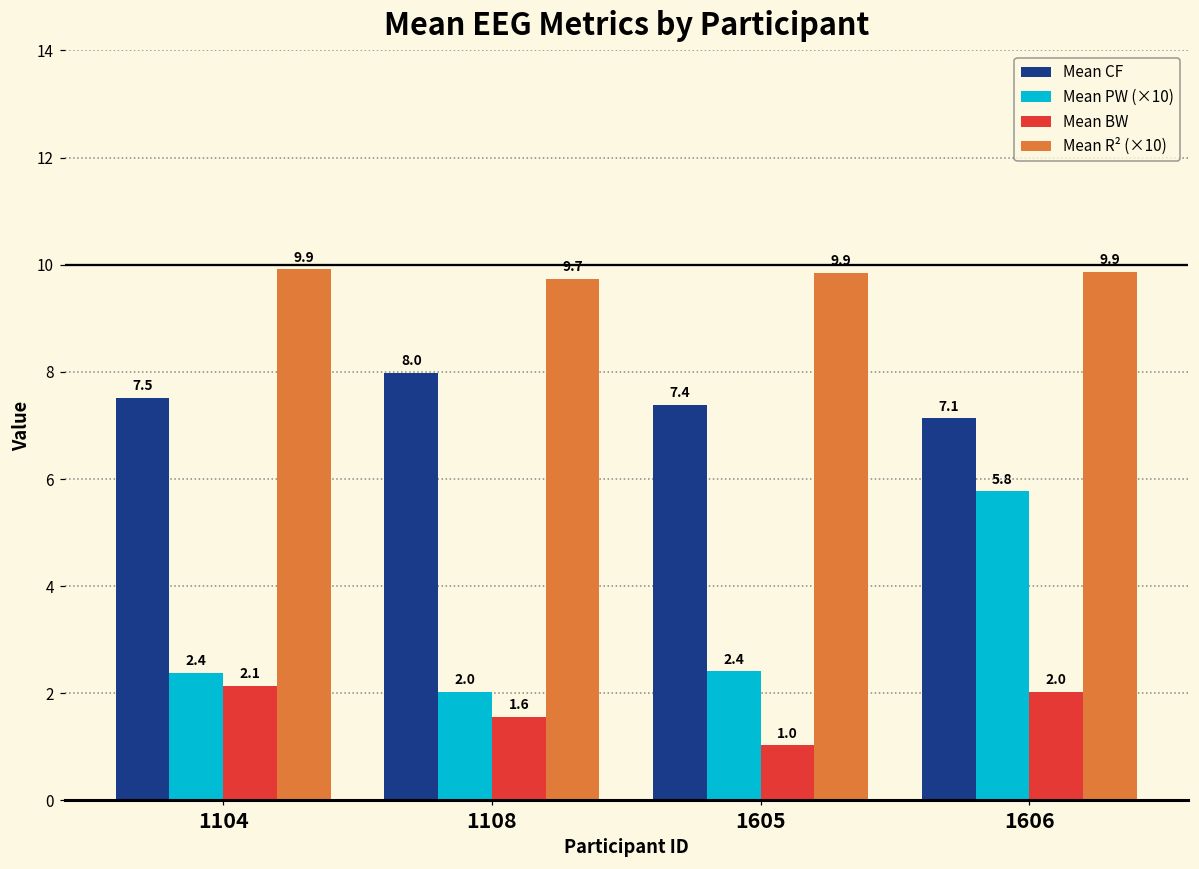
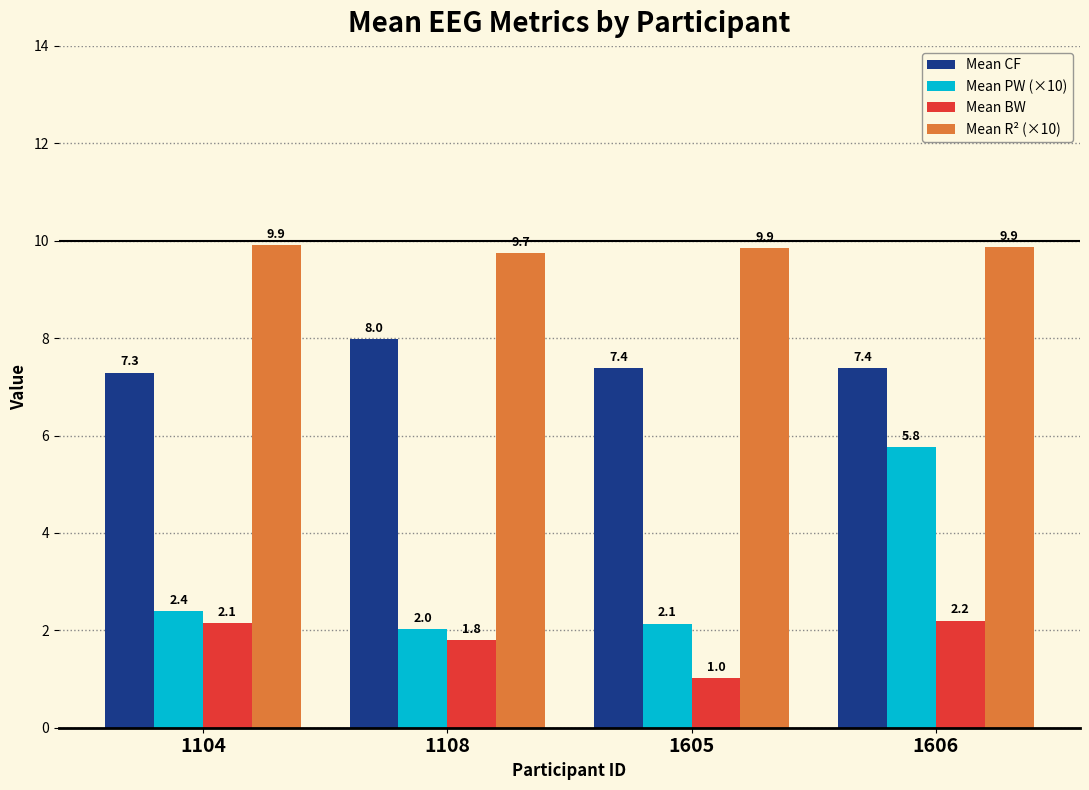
  {
    "Mean CF": {
-     "1104": 7.5,
+     "1104": 7.3,
      "1108": 8.0,
      "1605": 7.4,
-     "1606": 7.1
+     "1606": 7.4
    },
    "Mean PW (×10)": {
      "1104": 2.4,
      "1108": 2.0,
-     "1605": 2.4,
+     "1605": 2.1,
      "1606": 5.8
    },
    "Mean BW": {
      "1104": 2.1,
-     "1108": 1.6,
+     "1108": 1.8,
      "1605": 1.0,
-     "1606": 2.0
+     "1606": 2.2
    },
    "Mean R² (×10)": {
      "1104": 9.9,
      "1108": 9.7,
      "1605": 9.9,
      "1606": 9.9
    }
  }
